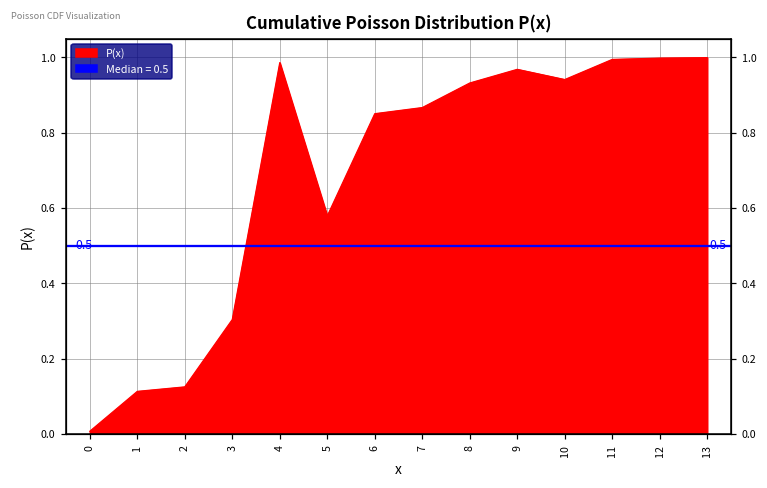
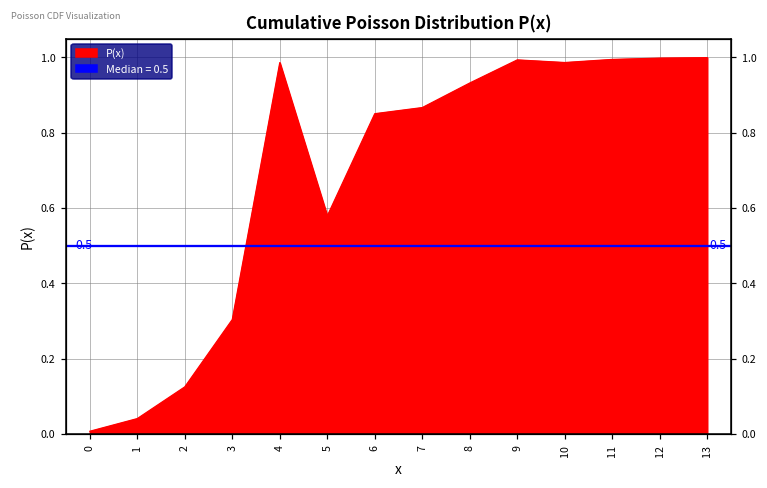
  {
    "0": 0.01,
-   "1": 0.11,
+   "1": 0.04,
    "2": 0.12,
    "3": 0.30,
    "4": 0.99,
    "5": 0.58,
    "6": 0.85,
    "7": 0.87,
    "8": 0.93,
-   "9": 0.97,
-   "10": 0.94,
+   "9": 0.99,
+   "10": 0.99,
    "11": 0.99,
    "12": 1.00,
    "13": 1.00
  }
